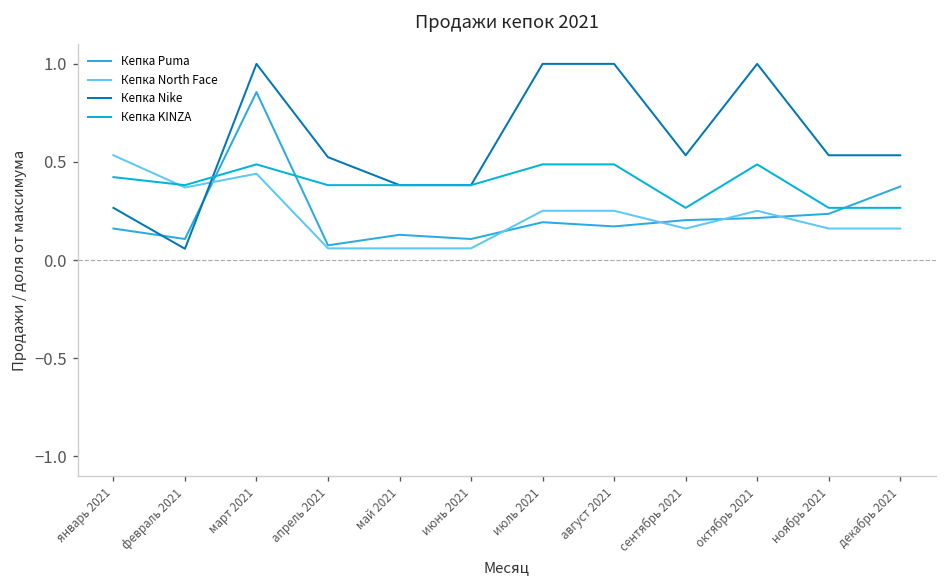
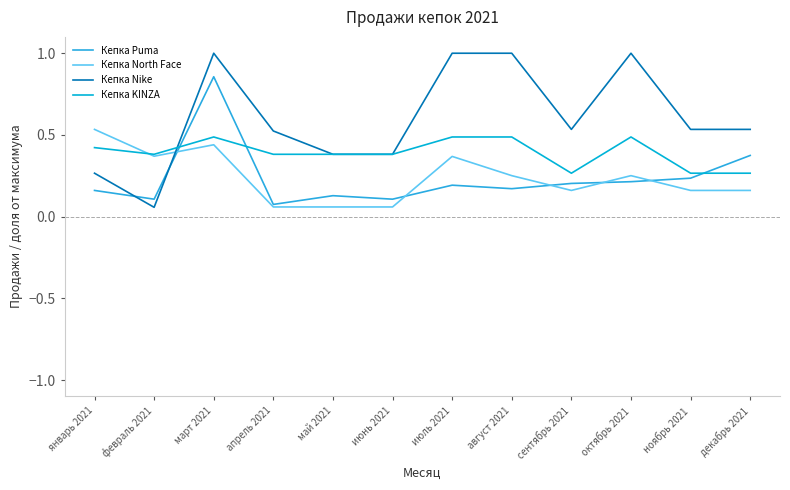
  {
    "Кепка North Face": {
      "январь 2021": 0.53,
      "март 2021": 0.44,
      "апрель 2021": 0.06,
      "май 2021": 0.06,
      "июнь 2021": 0.06,
-     "июль 2021": 0.25,
+     "июль 2021": 0.37,
      "август 2021": 0.25,
      "сентябрь 2021": 0.16,
      "октябрь 2021": 0.25,
      "ноябрь 2021": 0.16,
      "декабрь 2021": 0.16
    },
    "Кепка Nike": {
      "январь 2021": 0.27,
      "февраль 2021": 0.06,
      "март 2021": 1.00,
      "апрель 2021": 0.52,
      "июль 2021": 1.00,
      "август 2021": 1.00,
      "сентябрь 2021": 0.53,
      "октябрь 2021": 1.00,
      "ноябрь 2021": 0.53,
      "декабрь 2021": 0.53
    }
  }
